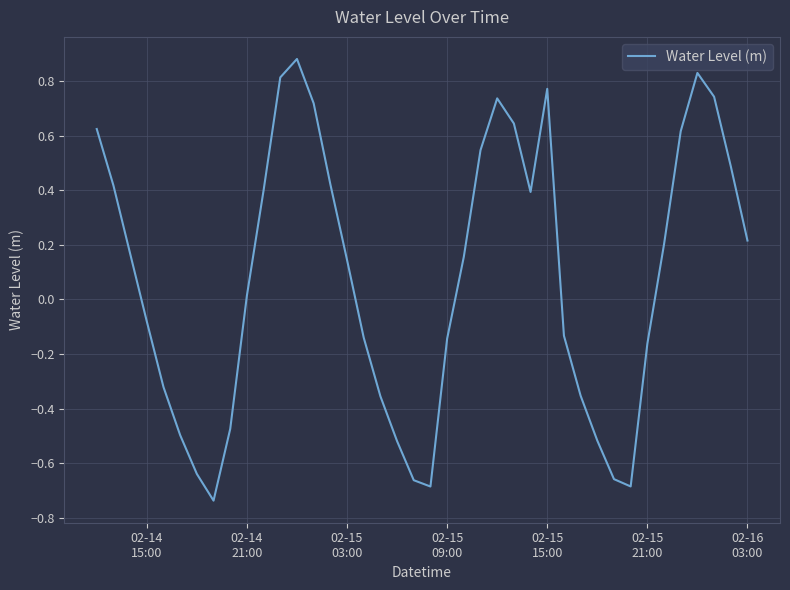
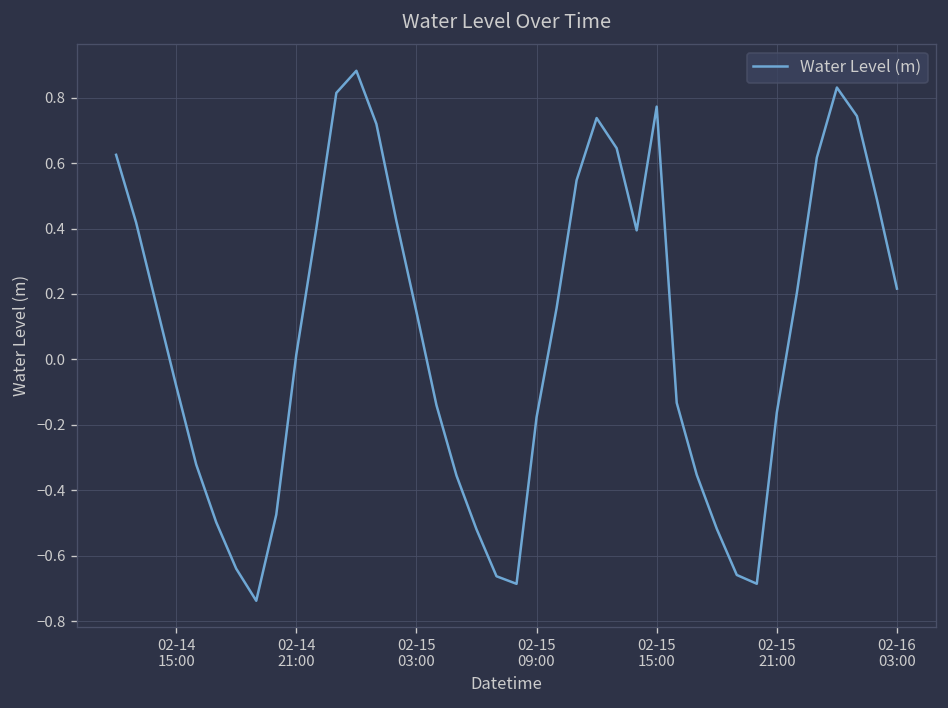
  {
    "02-14 15:00": -0.08,
    "02-14 21:00": 0.01,
    "02-15 03:00": 0.15,
-   "02-15 09:00": -0.14,
+   "02-15 09:00": -0.18,
    "02-15 15:00": 0.77,
    "02-15 21:00": -0.16,
    "02-16 03:00": 0.22
  }
